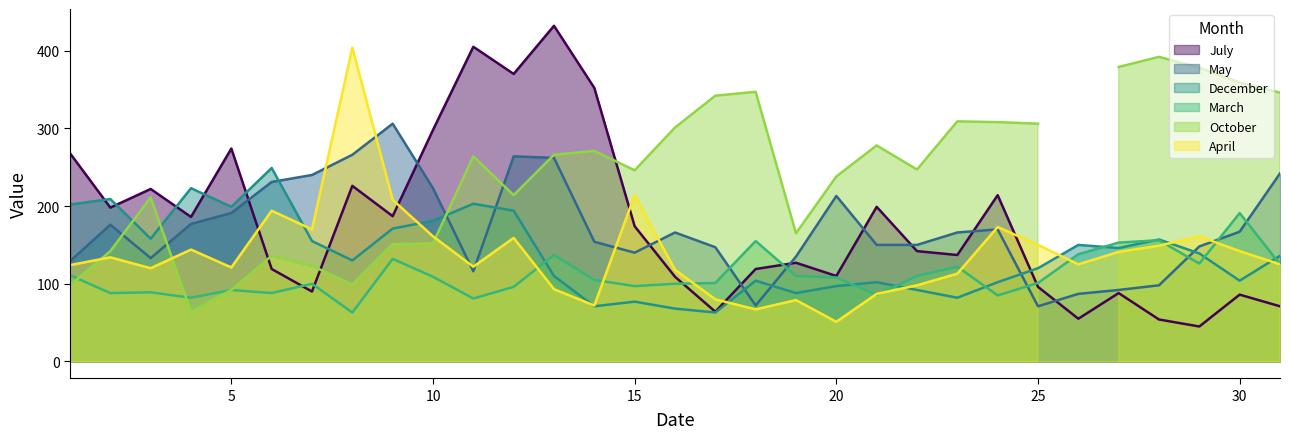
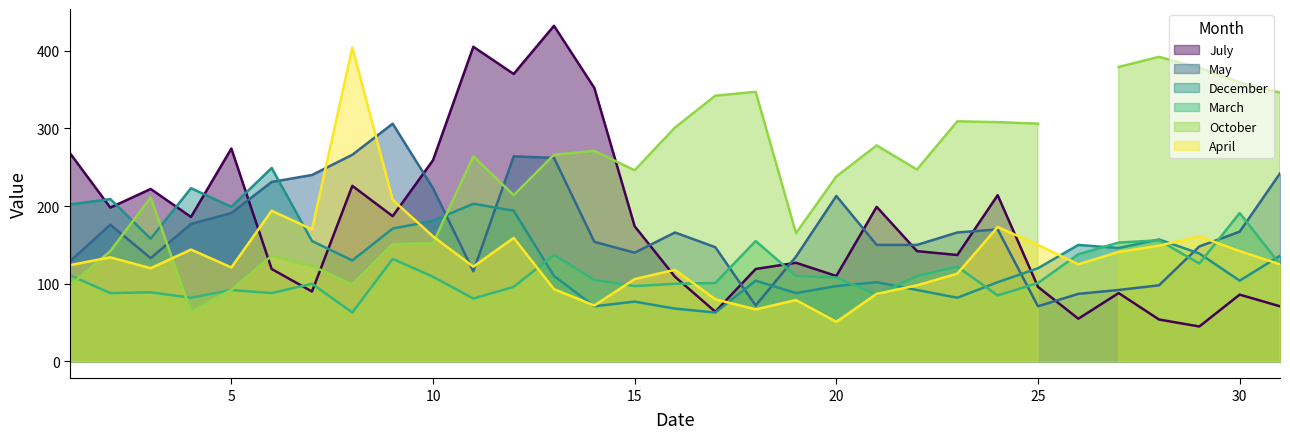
  {
    "July": {
      "5": 270,
-     "10": 300,
+     "10": 260,
      "15": 170,
      "25": 100,
      "30": 90
    },
    "April": {
      "5": 120,
      "10": 160,
-     "15": 210,
+     "15": 110,
      "20": 50,
      "25": 150,
      "30": 140
    }
  }
